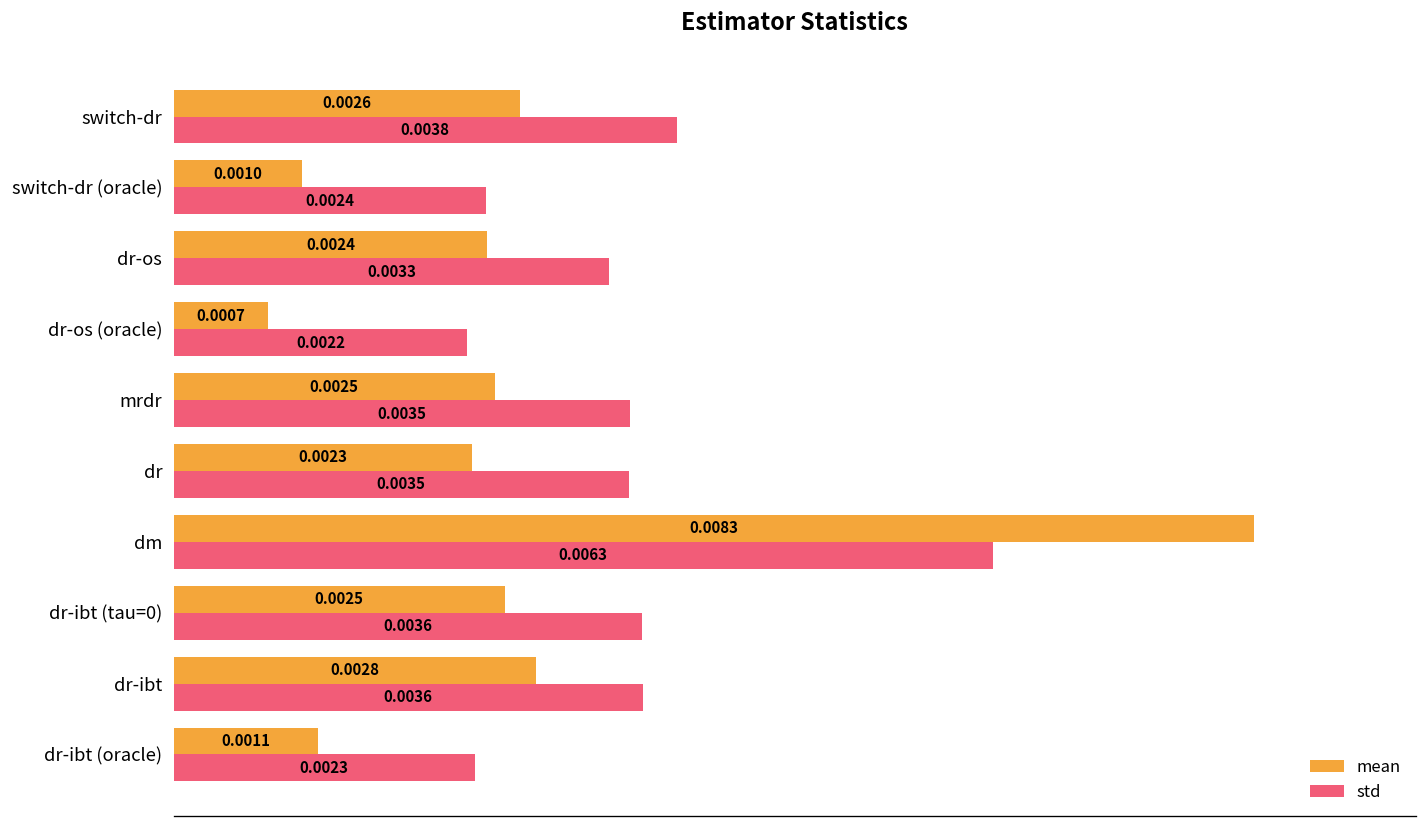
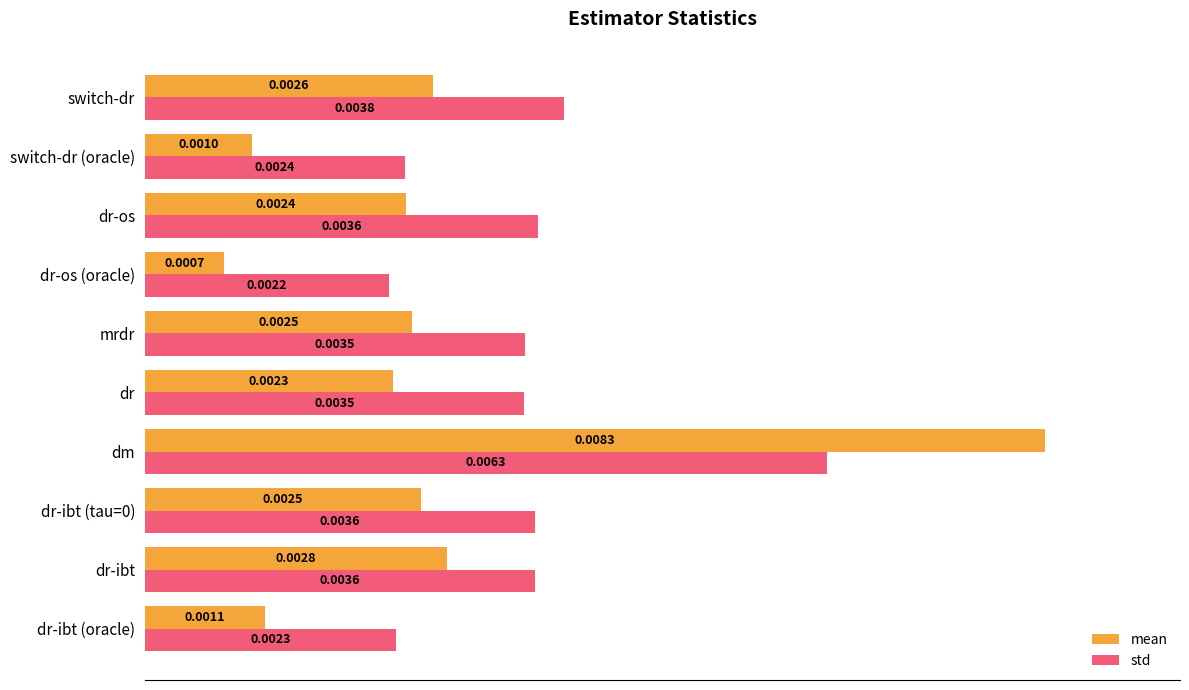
  {
    "mean": {
      "switch-dr": 0.0026,
      "switch-dr (oracle)": 0.0010,
      "dr-os": 0.0024,
      "dr-os (oracle)": 0.0007,
      "mrdr": 0.0025,
      "dr": 0.0023,
      "dm": 0.0083,
      "dr-ibt (tau=0)": 0.0025,
      "dr-ibt": 0.0028,
      "dr-ibt (oracle)": 0.0011
    },
    "std": {
      "switch-dr": 0.0038,
      "switch-dr (oracle)": 0.0024,
-     "dr-os": 0.0033,
+     "dr-os": 0.0036,
      "dr-os (oracle)": 0.0022,
      "mrdr": 0.0035,
      "dr": 0.0035,
      "dm": 0.0063,
      "dr-ibt (tau=0)": 0.0036,
      "dr-ibt": 0.0036,
      "dr-ibt (oracle)": 0.0023
    }
  }
